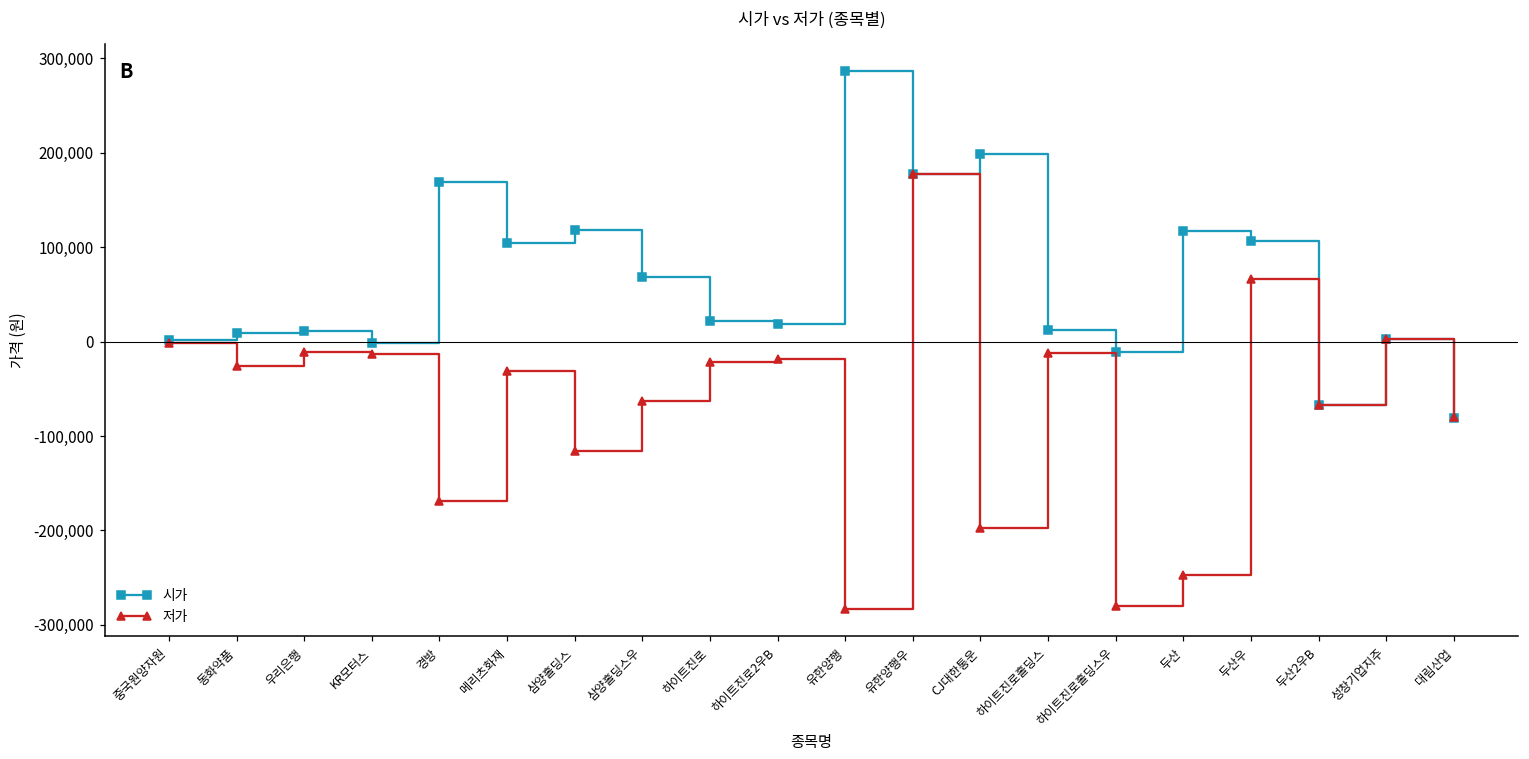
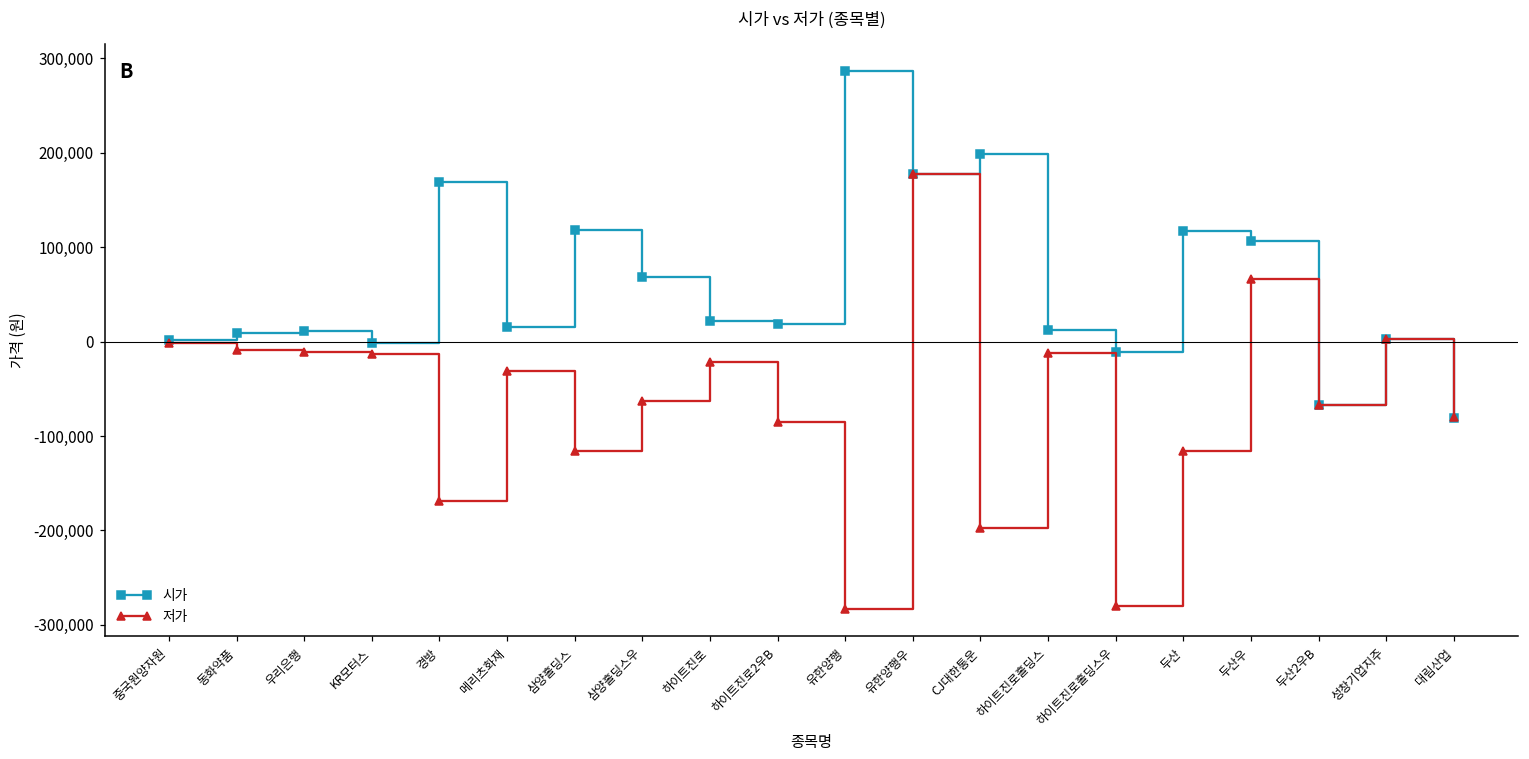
  {
    "시가": {
      "중국원양자원": "0",
      "동화약품": "10,000",
      "우리은행": "10,000",
      "KR모터스": "0",
      "경방": "170,000",
-     "메리츠화재": "100,000",
+     "메리츠화재": "20,000",
      "삼양홀딩스": "120,000",
      "삼양홀딩스우": "70,000",
      "하이트진로": "20,000",
      "하이트진로2우B": "20,000",
      "유한양행": "290,000",
      "CJ대한통운": "200,000",
      "하이트진로홀딩스": "10,000",
      "하이트진로홀딩스우": "-10,000",
      "두산": "120,000",
      "두산우": "110,000"
    },
    "저가": {
      "중국원양자원": "0",
-     "동화약품": "-30,000",
+     "동화약품": "-10,000",
      "우리은행": "-10,000",
      "KR모터스": "-10,000",
      "경방": "-170,000",
      "메리츠화재": "-30,000",
      "삼양홀딩스": "-120,000",
      "삼양홀딩스우": "-60,000",
      "하이트진로": "-20,000",
-     "하이트진로2우B": "-20,000",
+     "하이트진로2우B": "-90,000",
      "유한양행": "-280,000",
      "CJ대한통운": "-200,000",
      "하이트진로홀딩스": "-10,000",
      "하이트진로홀딩스우": "-280,000",
-     "두산": "-250,000",
+     "두산": "-120,000",
      "두산우": "70,000"
    }
  }
